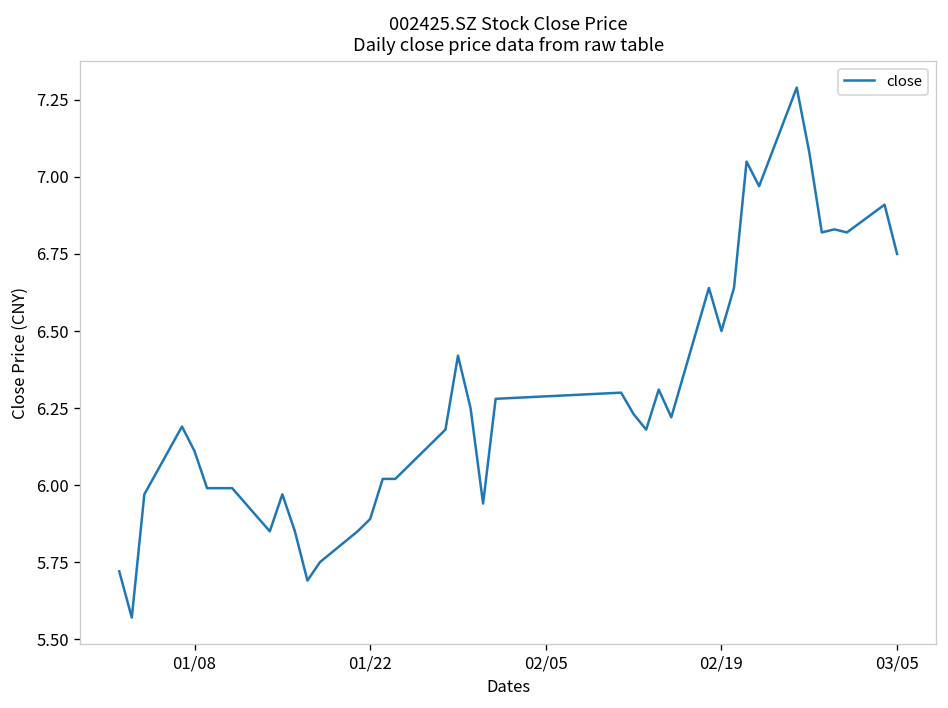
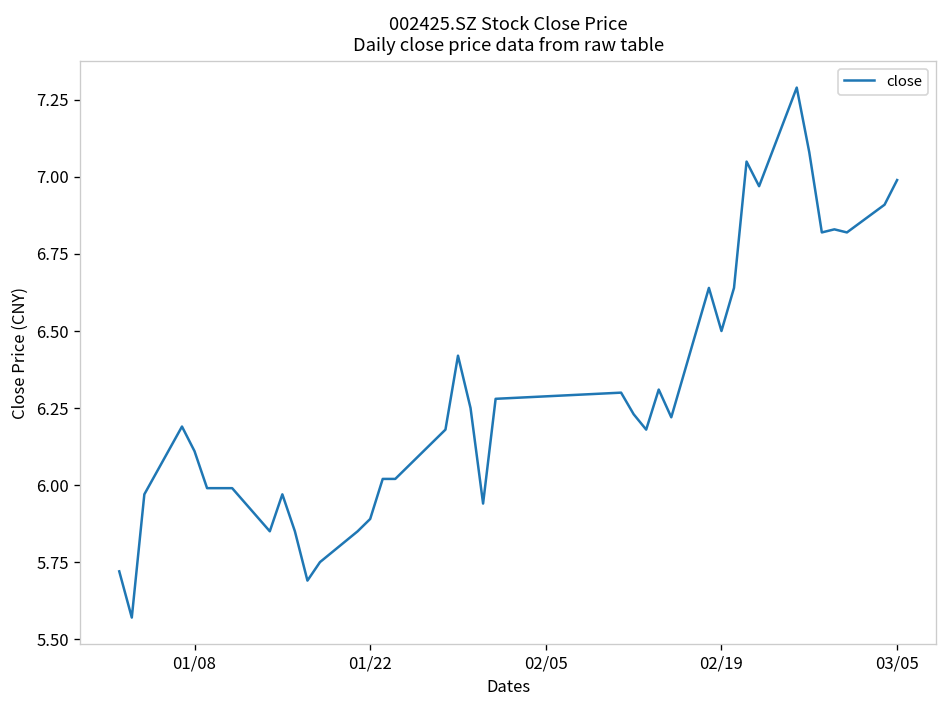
  {
    "01/08": 6.11,
    "01/22": 5.89,
    "02/19": 6.50,
-   "03/05": 6.75
+   "03/05": 6.99
  }
